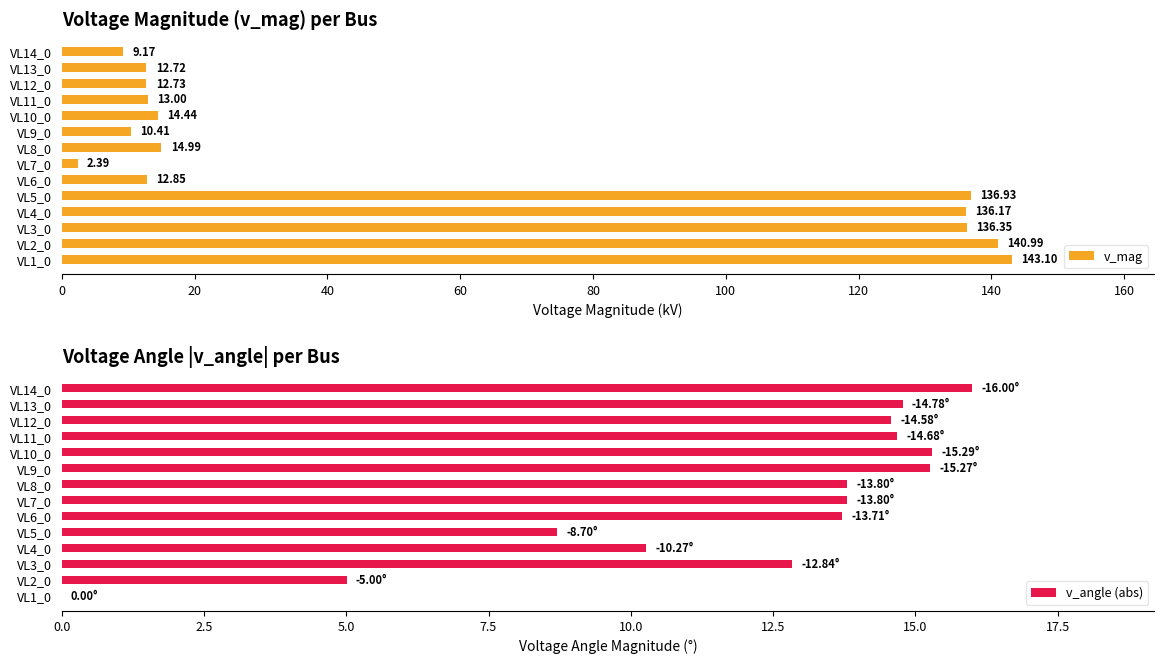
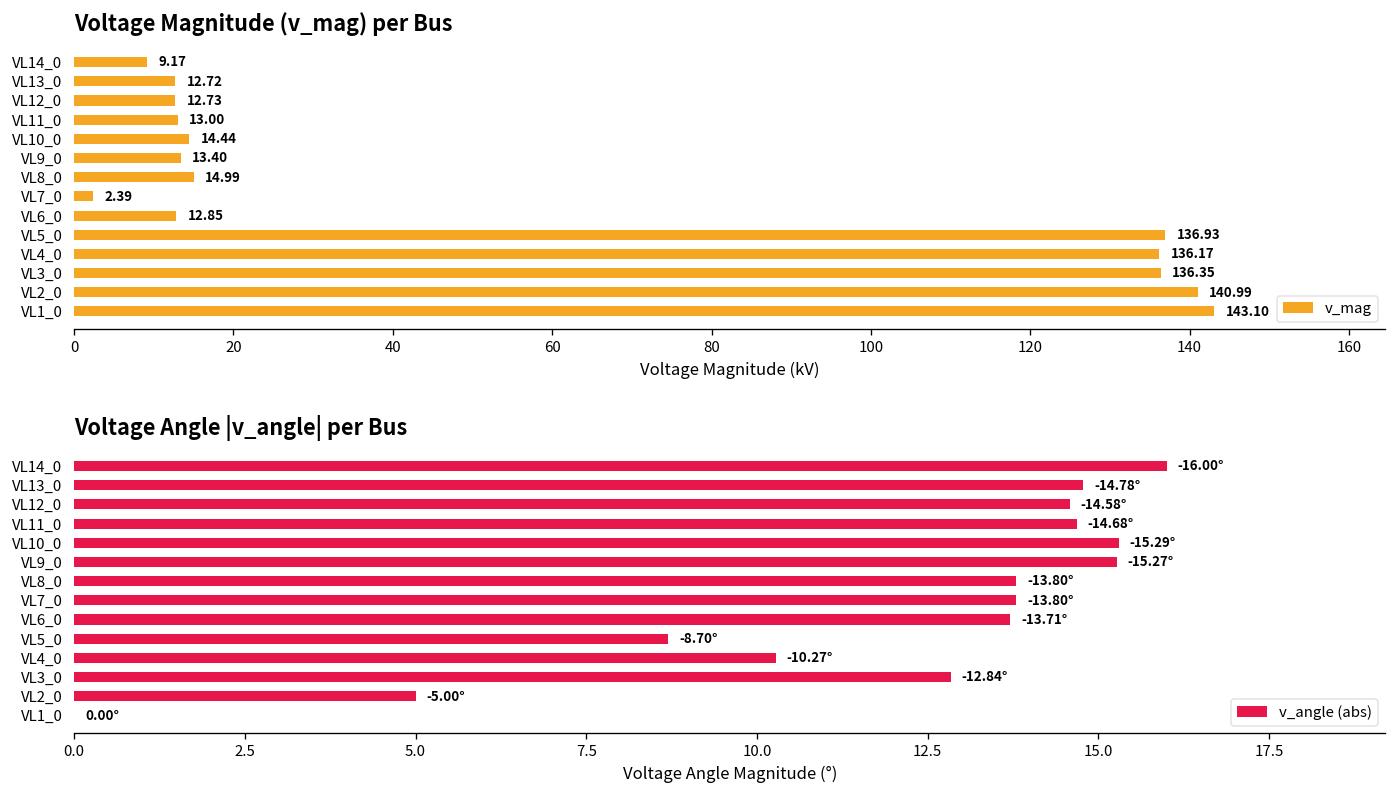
  {
    "Voltage Magnitude (v_mag) per Bus": {
      "VL14_0": "9.17",
      "VL13_0": "12.72",
      "VL12_0": "12.73",
      "VL11_0": "13.00",
      "VL10_0": "14.44",
-     "VL9_0": "10.41",
+     "VL9_0": "13.40",
      "VL8_0": "14.99",
      "VL7_0": "2.39",
      "VL6_0": "12.85",
      "VL5_0": "136.93",
      "VL4_0": "136.17",
      "VL3_0": "136.35",
      "VL2_0": "140.99",
      "VL1_0": "143.10"
    },
    "Voltage Angle |v_angle| per Bus": {
      "VL1_0": "0.00°"
    }
  }
